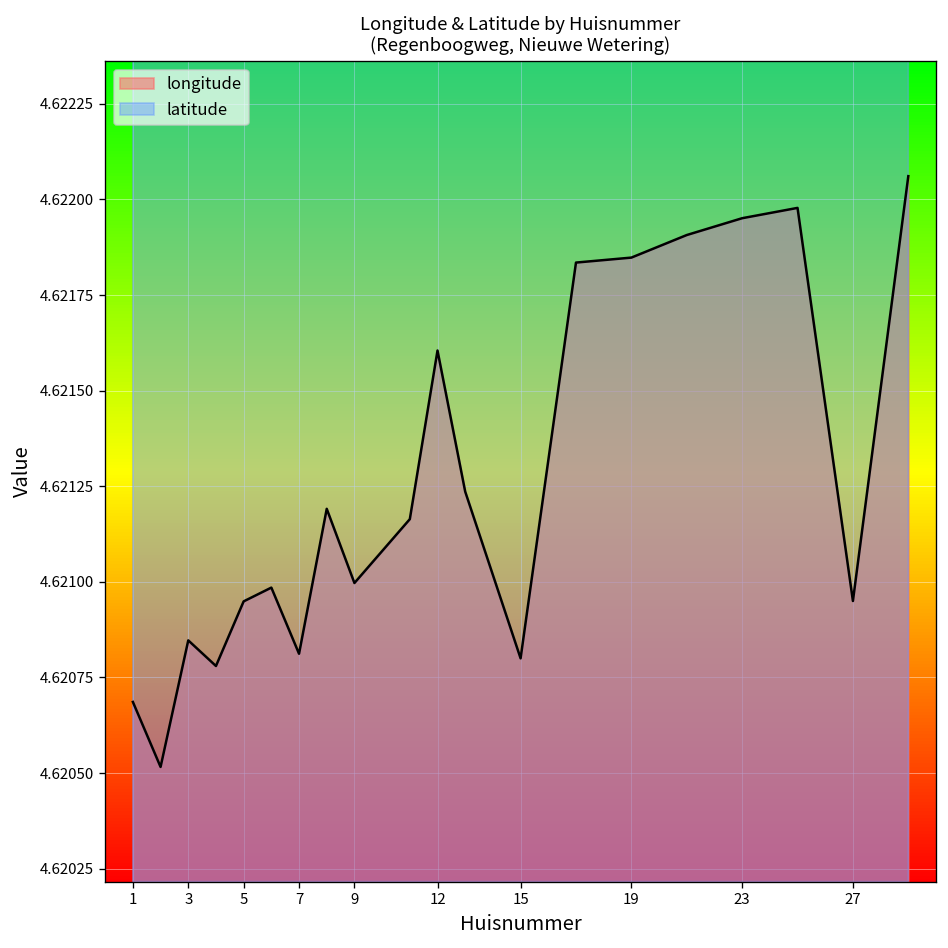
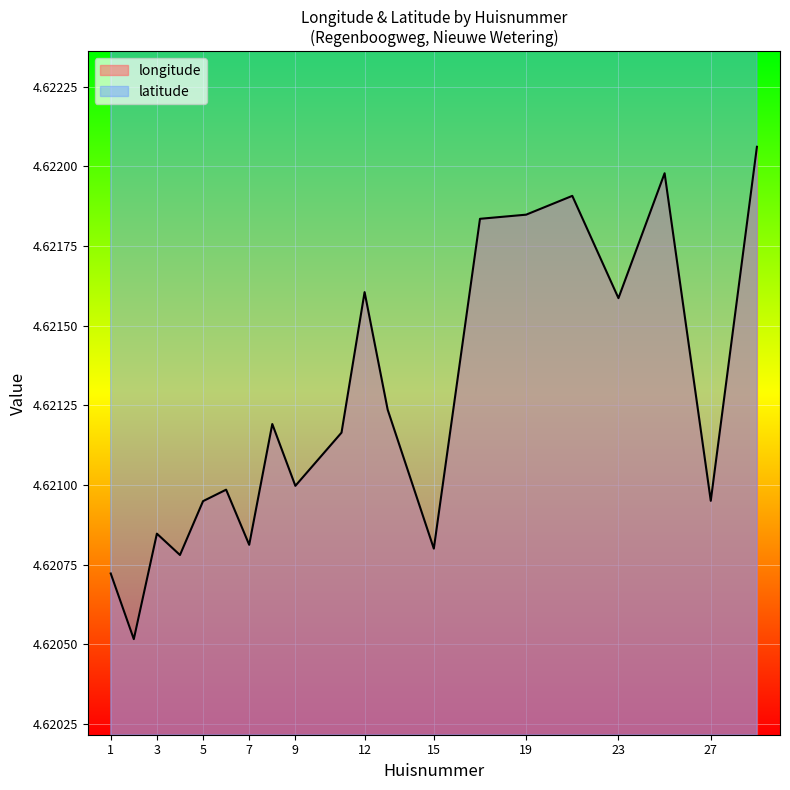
  {
    "longitude": {
-     "1": 4.62069,
+     "1": 4.62072,
      "3": 4.62085,
      "5": 4.62095,
      "7": 4.62081,
      "9": 4.62100,
      "12": 4.62161,
      "15": 4.62080,
      "19": 4.62185,
-     "23": 4.62195,
+     "23": 4.62159,
      "27": 4.62095
    }
  }
